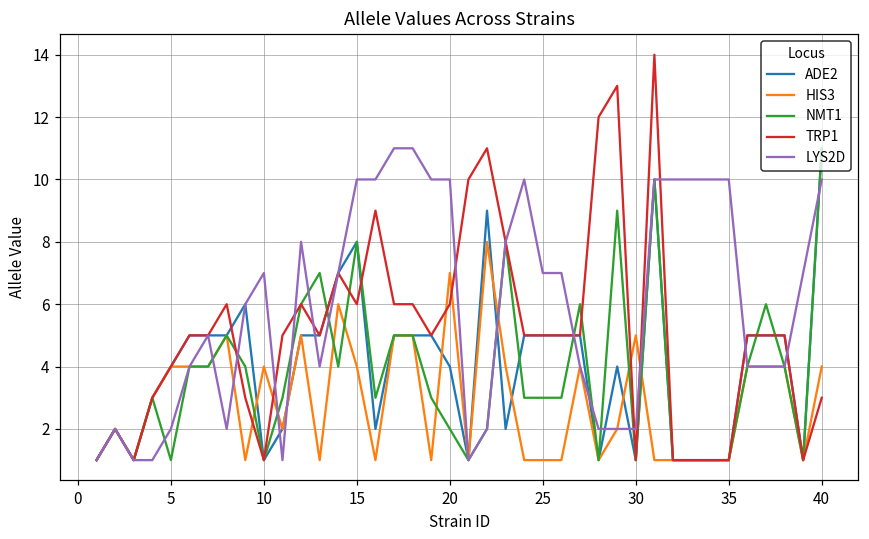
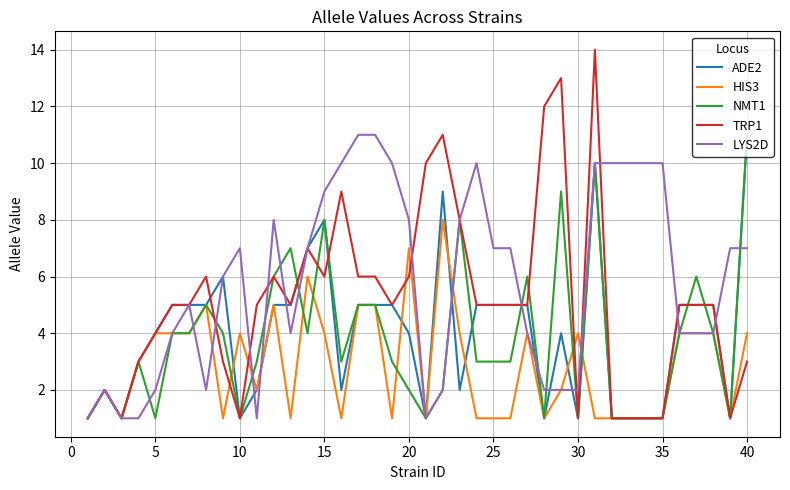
  {
    "ADE2": {
      "20": 4
    },
    "HIS3": {
      "10": 4,
      "15": 4,
      "20": 7,
      "25": 1,
-     "30": 5,
+     "30": 4,
      "40": 4
    },
    "NMT1": {
      "5": 1,
      "20": 2,
      "25": 3
    },
    "TRP1": {
      "15": 6,
      "20": 6,
      "40": 3
    },
    "LYS2D": {
      "5": 2,
      "10": 7,
-     "15": 10,
-     "20": 10,
+     "15": 9,
+     "20": 8,
      "25": 7,
      "30": 2,
      "35": 10,
-     "40": 10
+     "40": 7
    }
  }
